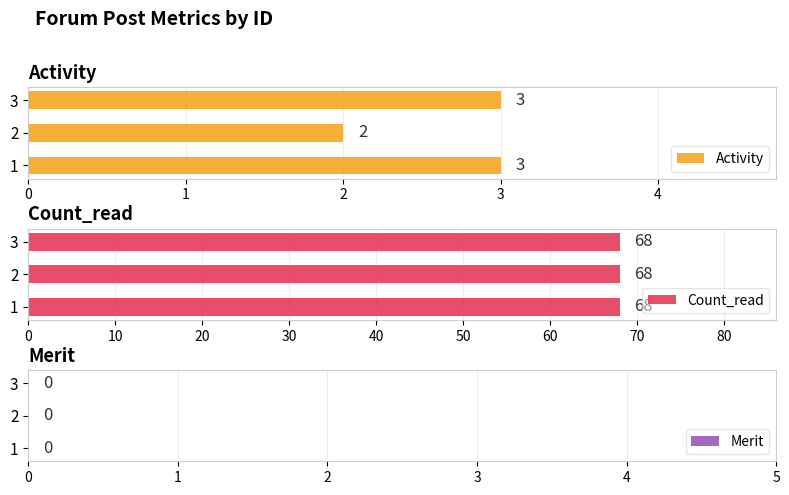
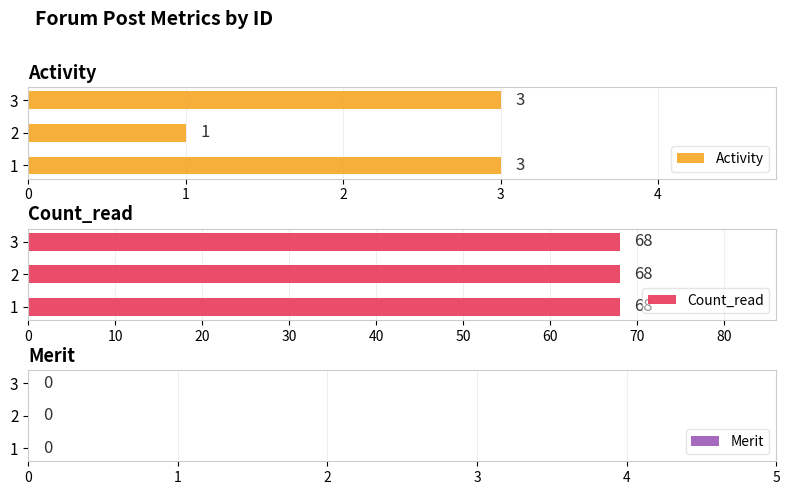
  {
    "Activity": {
      "3": 3,
-     "2": 2,
+     "2": 1,
      "1": 3
    },
    "Count_read": {
      "3": 68,
      "2": 68
    },
    "Merit": {
      "3": 0,
      "2": 0,
      "1": 0
    }
  }
